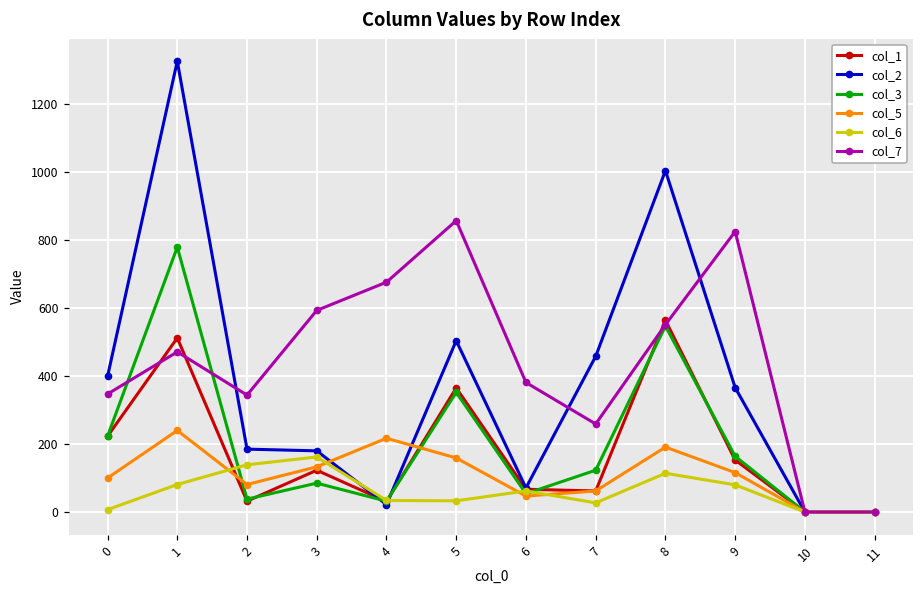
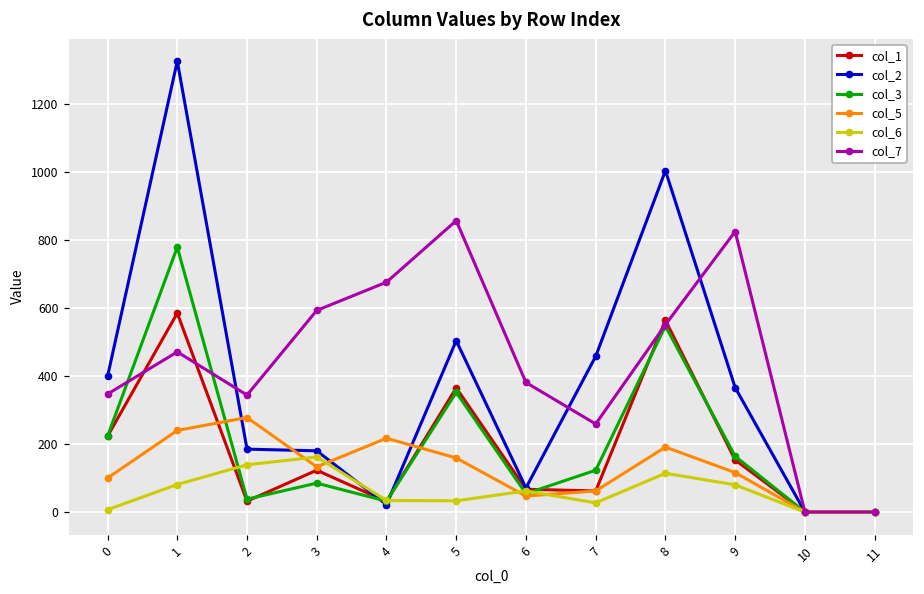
  {
    "col_1": {
-     "1": 510,
+     "1": 590,
      "3": 120,
      "5": 370,
      "8": 560,
      "9": 150
    },
    "col_2": {
      "0": 400,
      "1": 1330,
      "2": 190,
      "3": 180,
      "4": 20,
      "5": 500,
      "7": 460,
      "8": 1000,
      "9": 370
    },
    "col_3": {
      "1": 780,
      "3": 90,
      "5": 350,
      "7": 120,
      "9": 160
    },
    "col_5": {
      "0": 100,
      "1": 240,
-     "2": 80,
+     "2": 280,
      "3": 130,
      "4": 220,
      "5": 160,
      "8": 190,
      "9": 120
    },
    "col_6": {
      "0": 10,
      "1": 80,
      "2": 140,
      "3": 160,
      "5": 30,
      "7": 30,
      "8": 110,
      "9": 80
    },
    "col_7": {
      "0": 350,
      "1": 470,
      "2": 340,
      "3": 590,
      "4": 680,
      "5": 860,
      "6": 380,
      "7": 260,
      "9": 830
    }
  }
